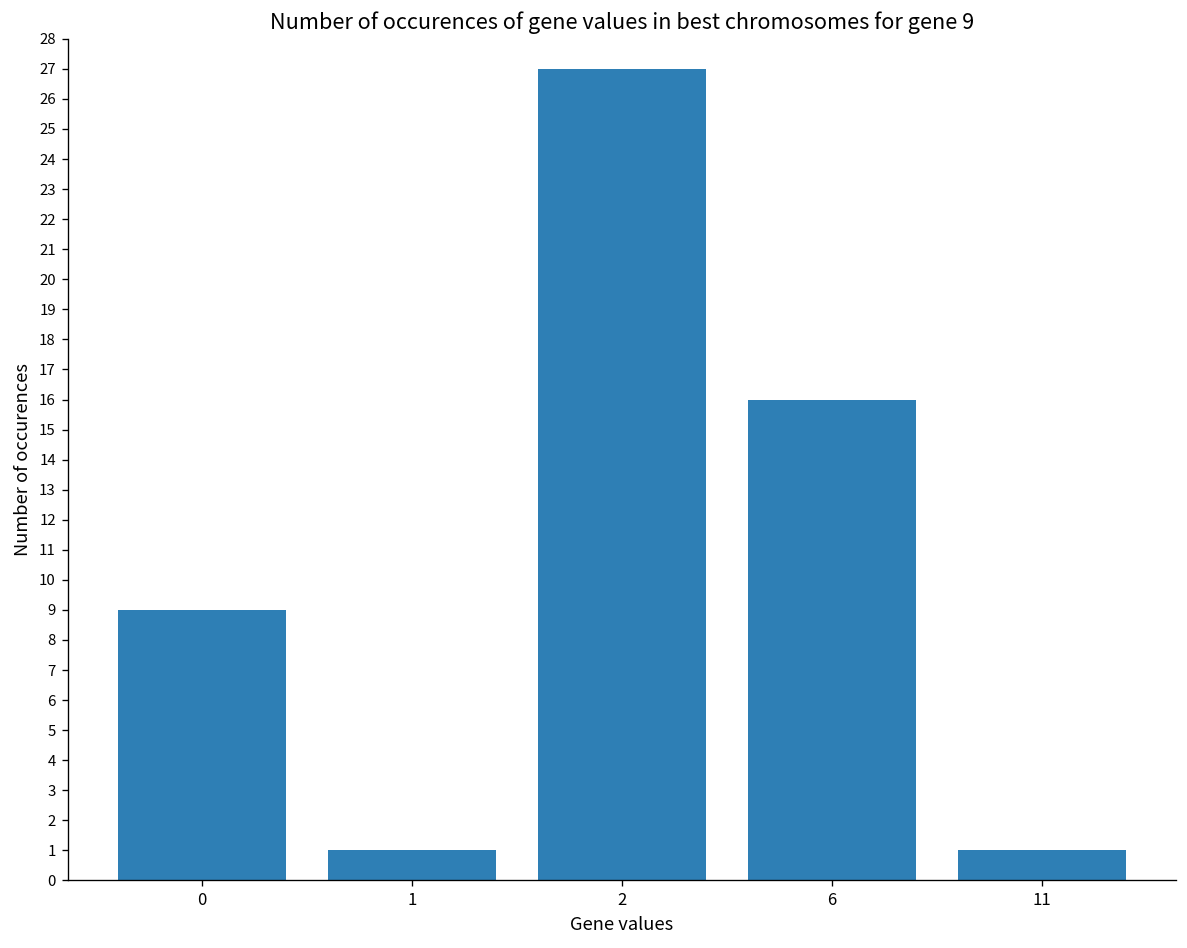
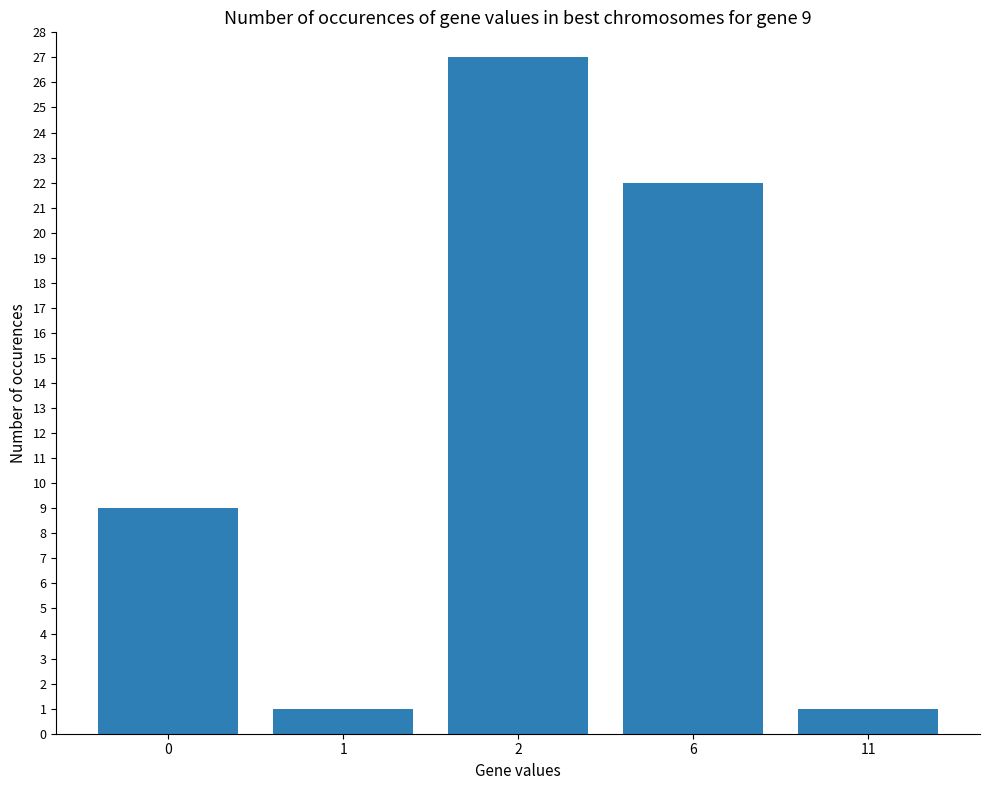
  {
    "0": 9,
    "1": 1,
    "2": 27,
-   "6": 16,
+   "6": 22,
    "11": 1
  }
